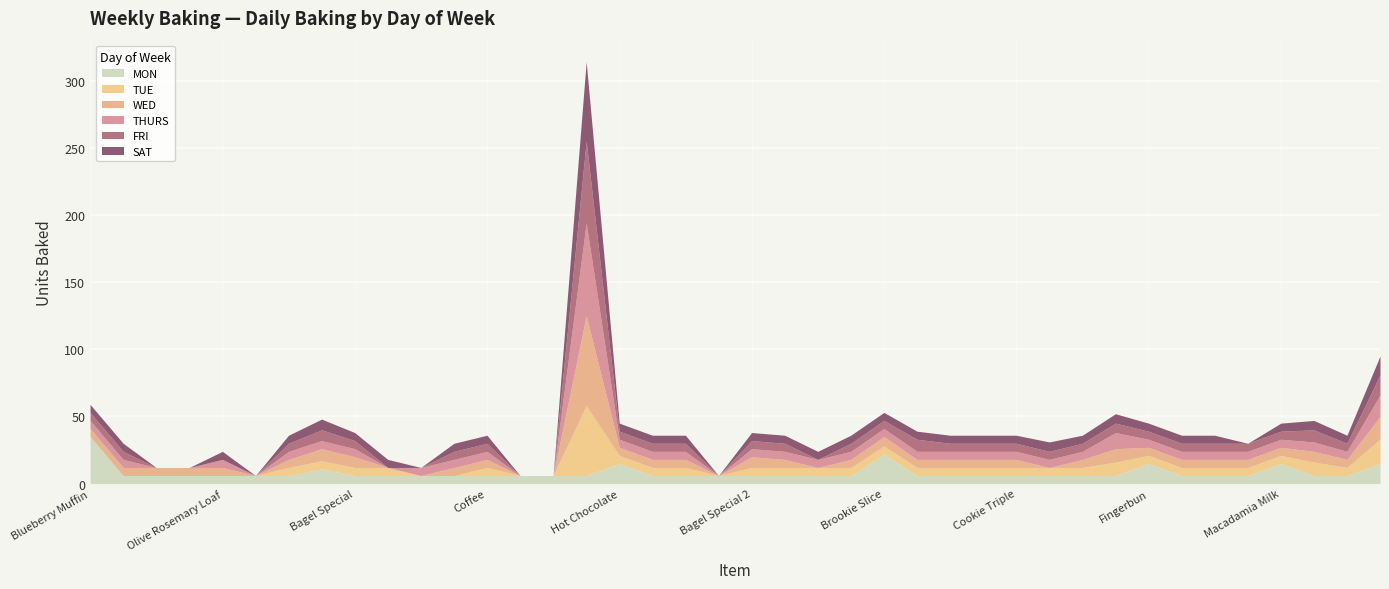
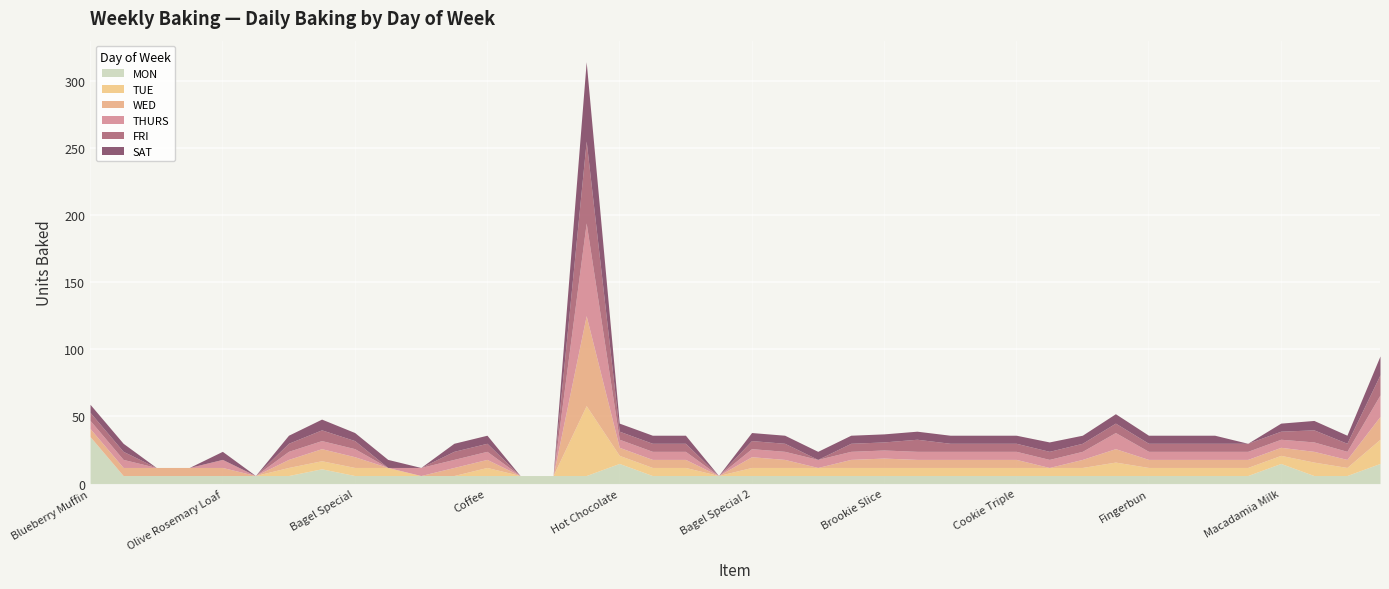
  {
    "MON": {
      "Bagel Special": 6,
      "Coffee": 6,
      "Hot Chocolate": 15,
      "Bagel Special 2": 6,
-     "Brookie Slice": 22,
+     "Brookie Slice": 6,
      "Cookie Triple": 6,
-     "Fingerbun": 15,
+     "Fingerbun": 6,
      "Macadamia Milk": 15
    }
  }
